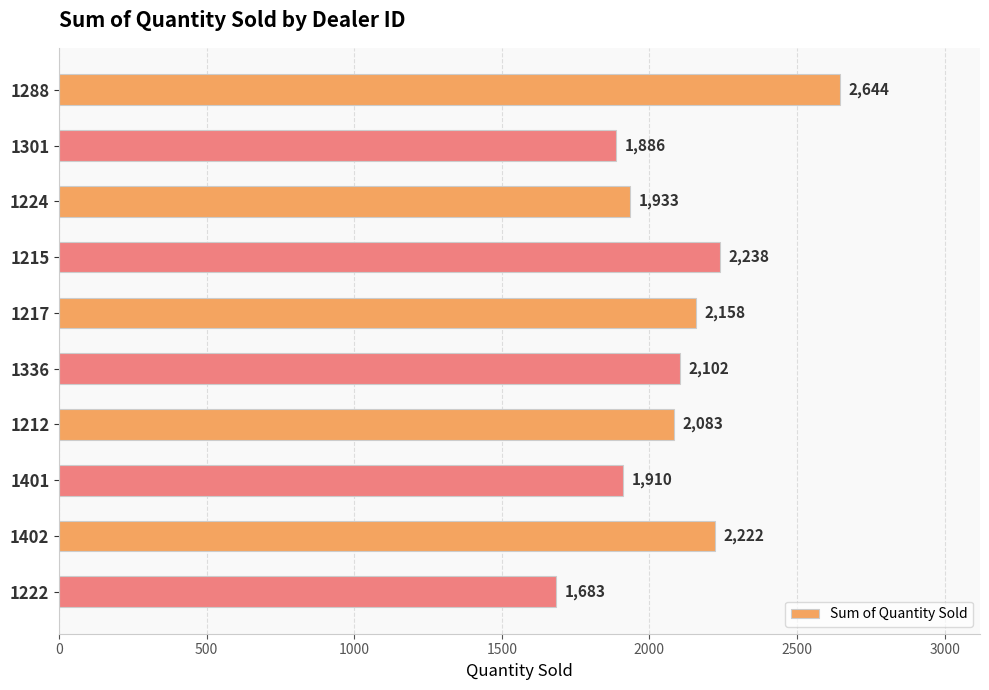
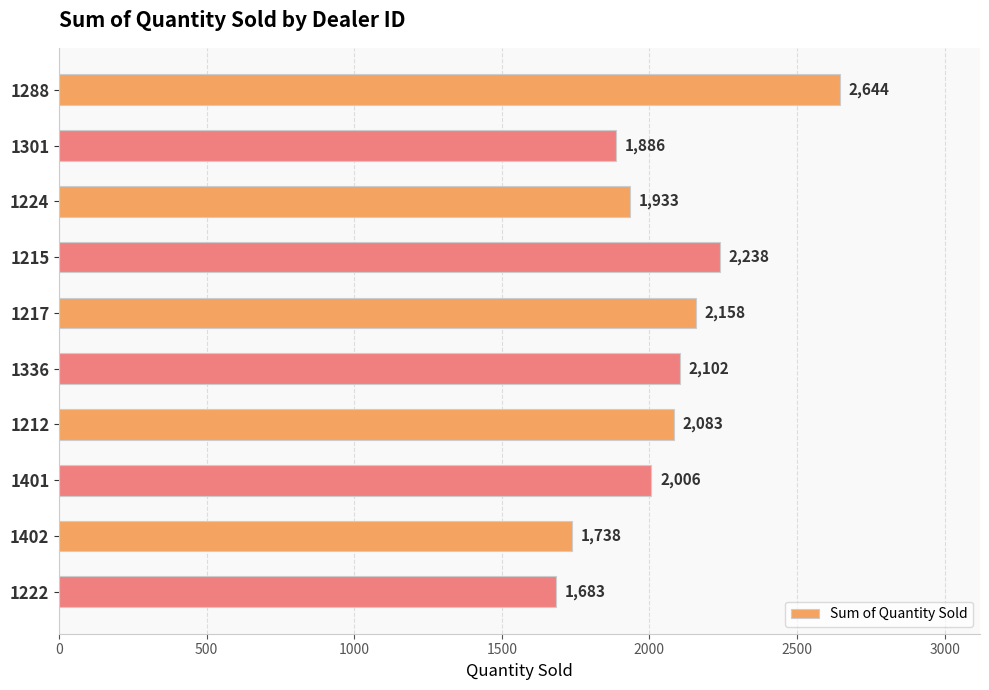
  {
    "1288": "2,644",
    "1301": "1,886",
    "1224": "1,933",
    "1215": "2,238",
    "1217": "2,158",
    "1336": "2,102",
    "1212": "2,083",
-   "1401": "1,910",
-   "1402": "2,222",
+   "1401": "2,006",
+   "1402": "1,738",
    "1222": "1,683"
  }
